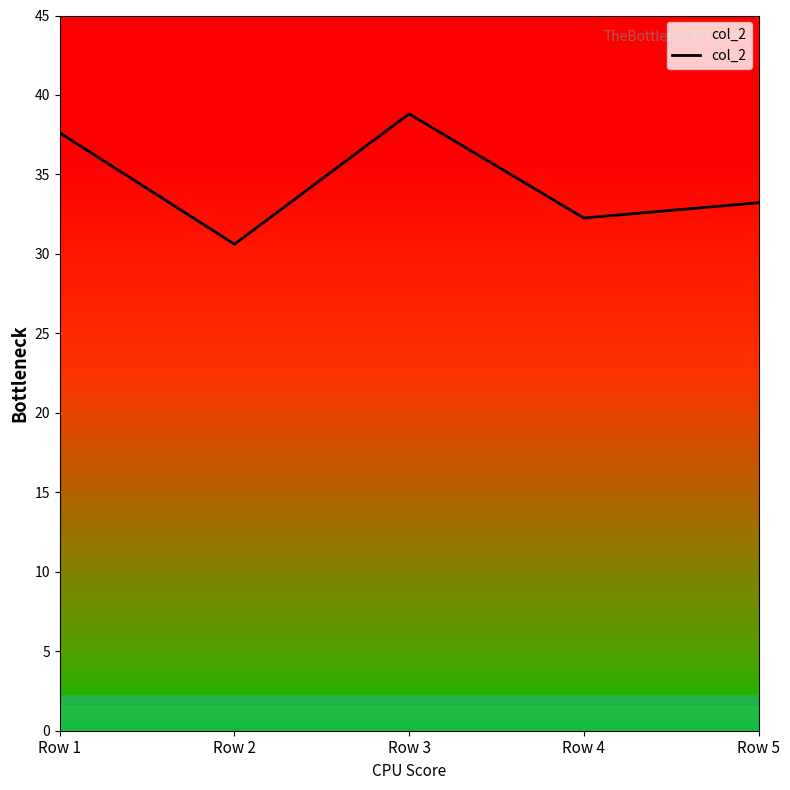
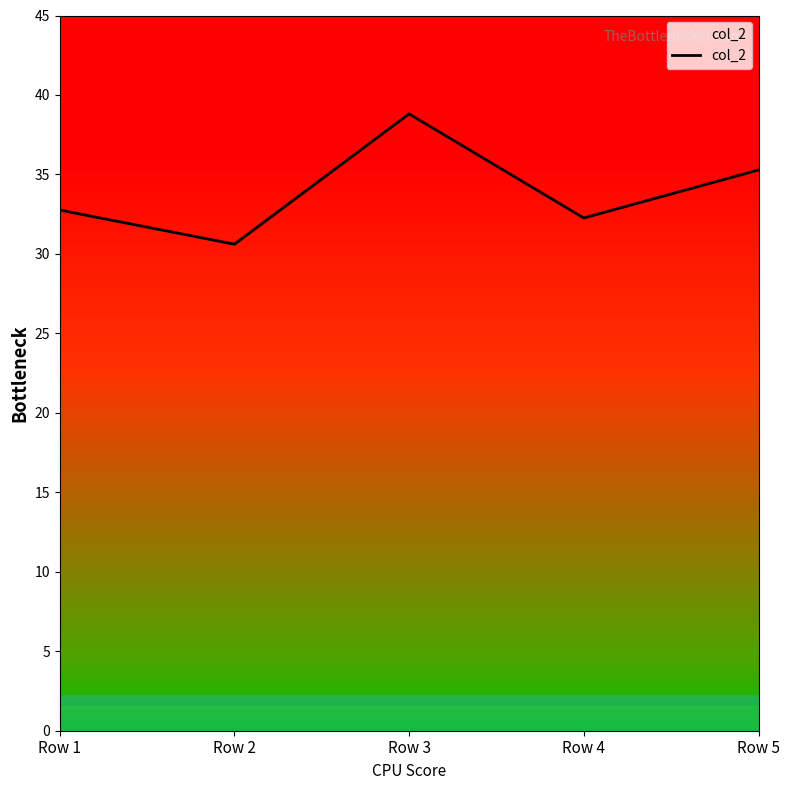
  {
-   "Row 1": 37.6,
+   "Row 1": 32.8,
    "Row 2": 30.6,
    "Row 3": 38.8,
    "Row 4": 32.3,
-   "Row 5": 33.2
+   "Row 5": 35.3
  }
